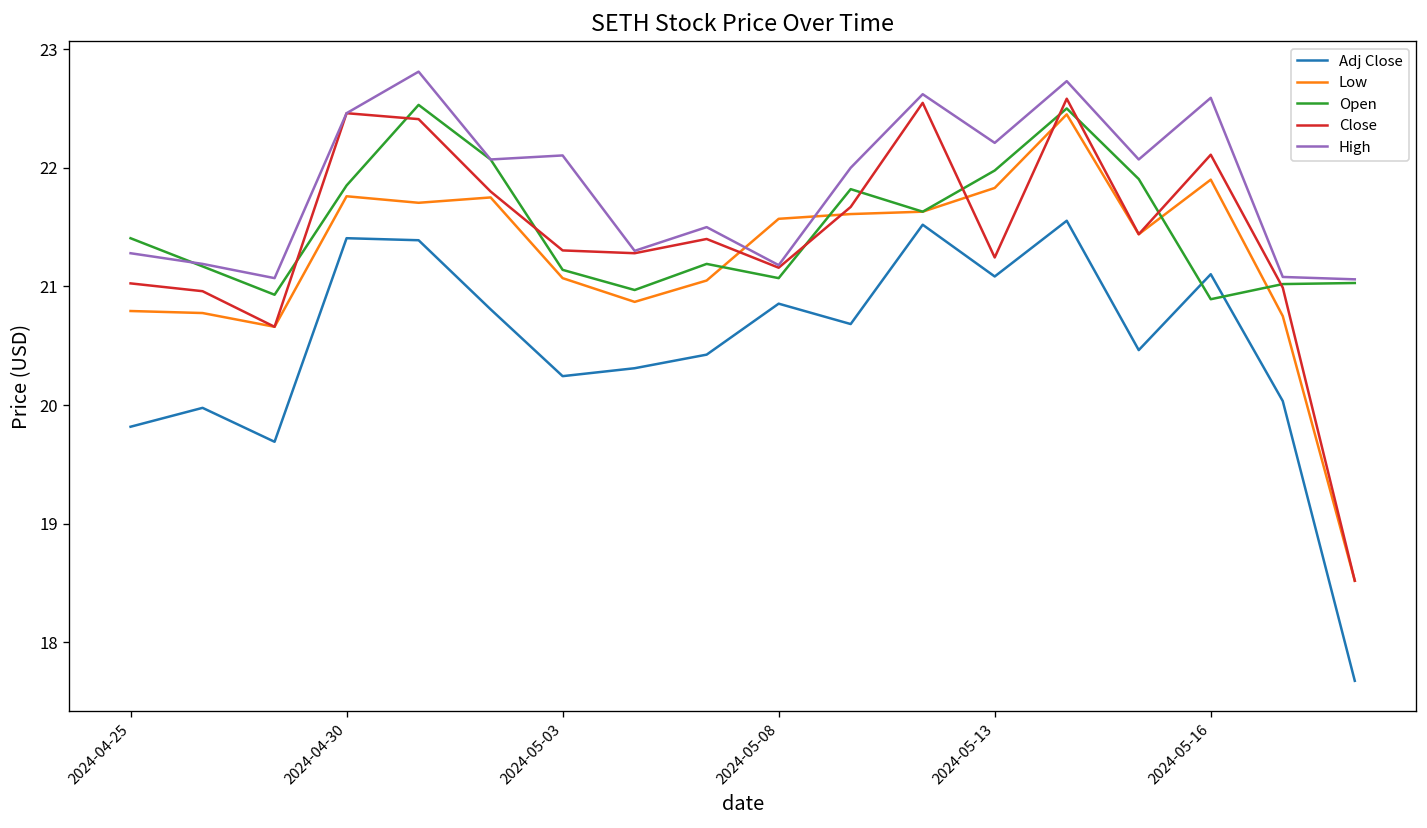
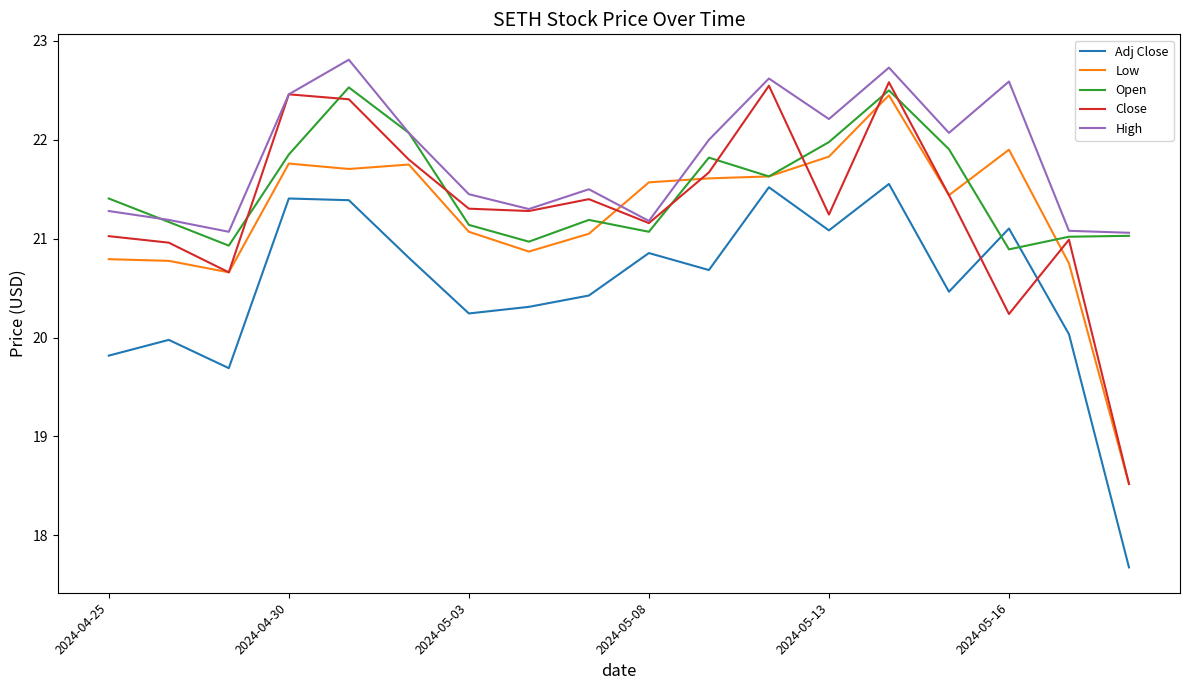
  {
    "Adj Close": {
      "2024-04-25": 19.8,
      "2024-04-30": 21.4,
      "2024-05-03": 20.2,
      "2024-05-08": 20.9,
      "2024-05-13": 21.1,
      "2024-05-16": 21.1
    },
    "Low": {
      "2024-04-25": 20.8,
      "2024-04-30": 21.8,
      "2024-05-03": 21.1,
      "2024-05-08": 21.6,
      "2024-05-13": 21.8,
      "2024-05-16": 21.9
    },
    "Open": {
      "2024-04-25": 21.4,
      "2024-04-30": 21.9,
      "2024-05-03": 21.1,
      "2024-05-08": 21.1,
      "2024-05-13": 22.0,
      "2024-05-16": 20.9
    },
    "Close": {
      "2024-04-25": 21.0,
      "2024-05-03": 21.3,
      "2024-05-13": 21.2,
-     "2024-05-16": 22.1
+     "2024-05-16": 20.2
    },
    "High": {
      "2024-04-25": 21.3,
-     "2024-05-03": 22.1,
+     "2024-05-03": 21.5,
      "2024-05-13": 22.2,
      "2024-05-16": 22.6
    }
  }
